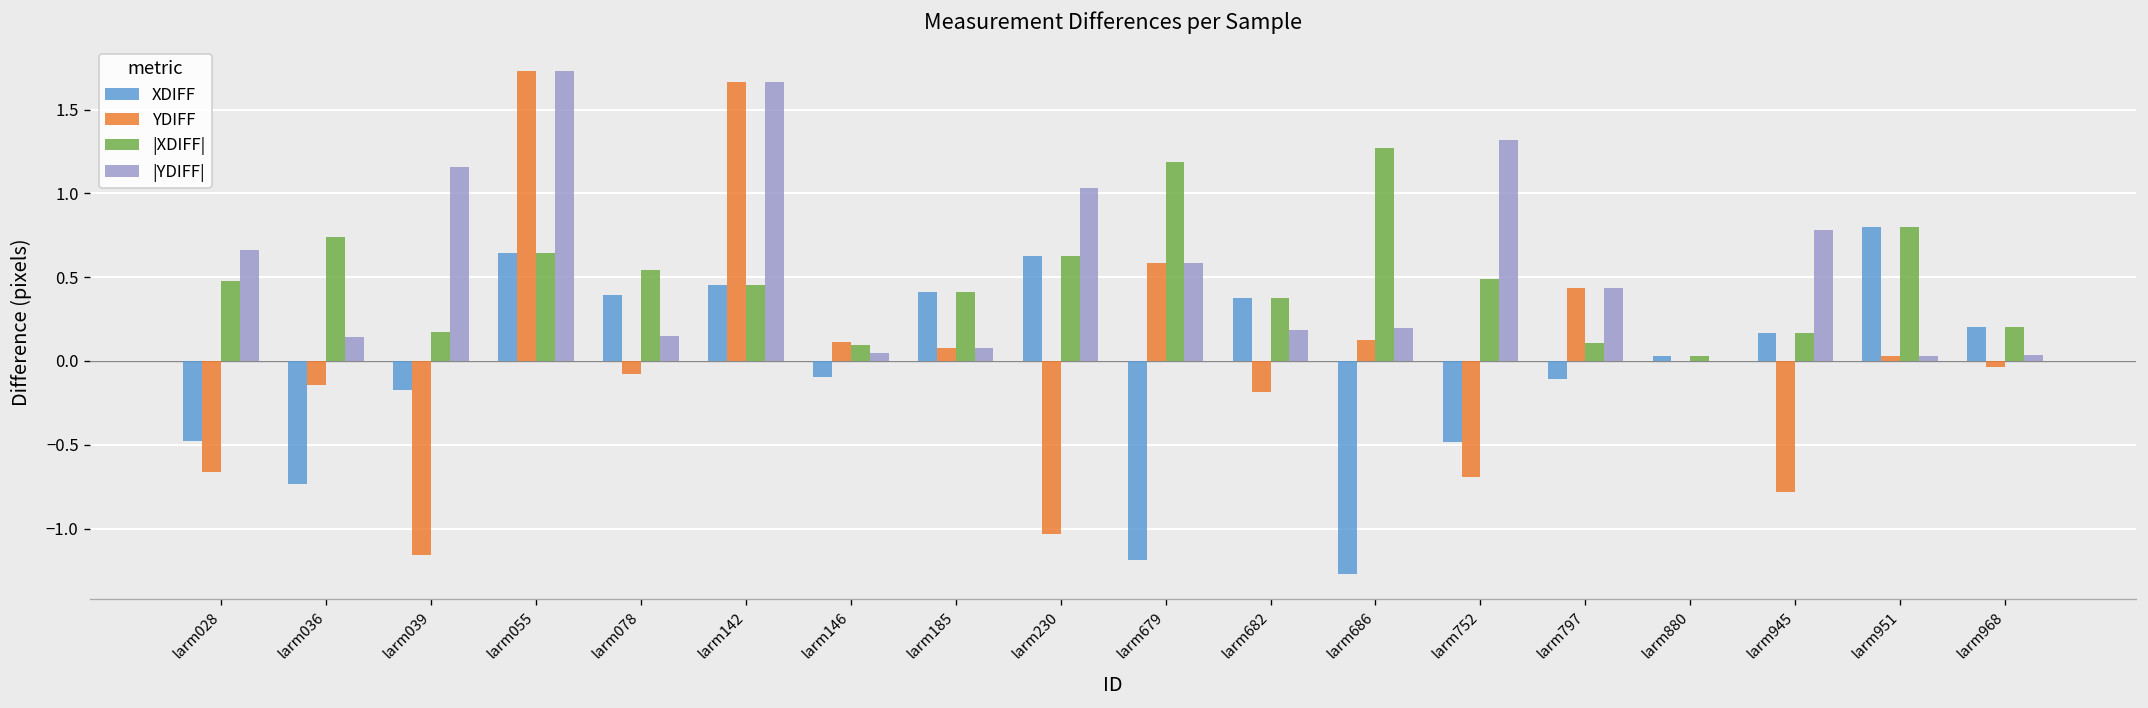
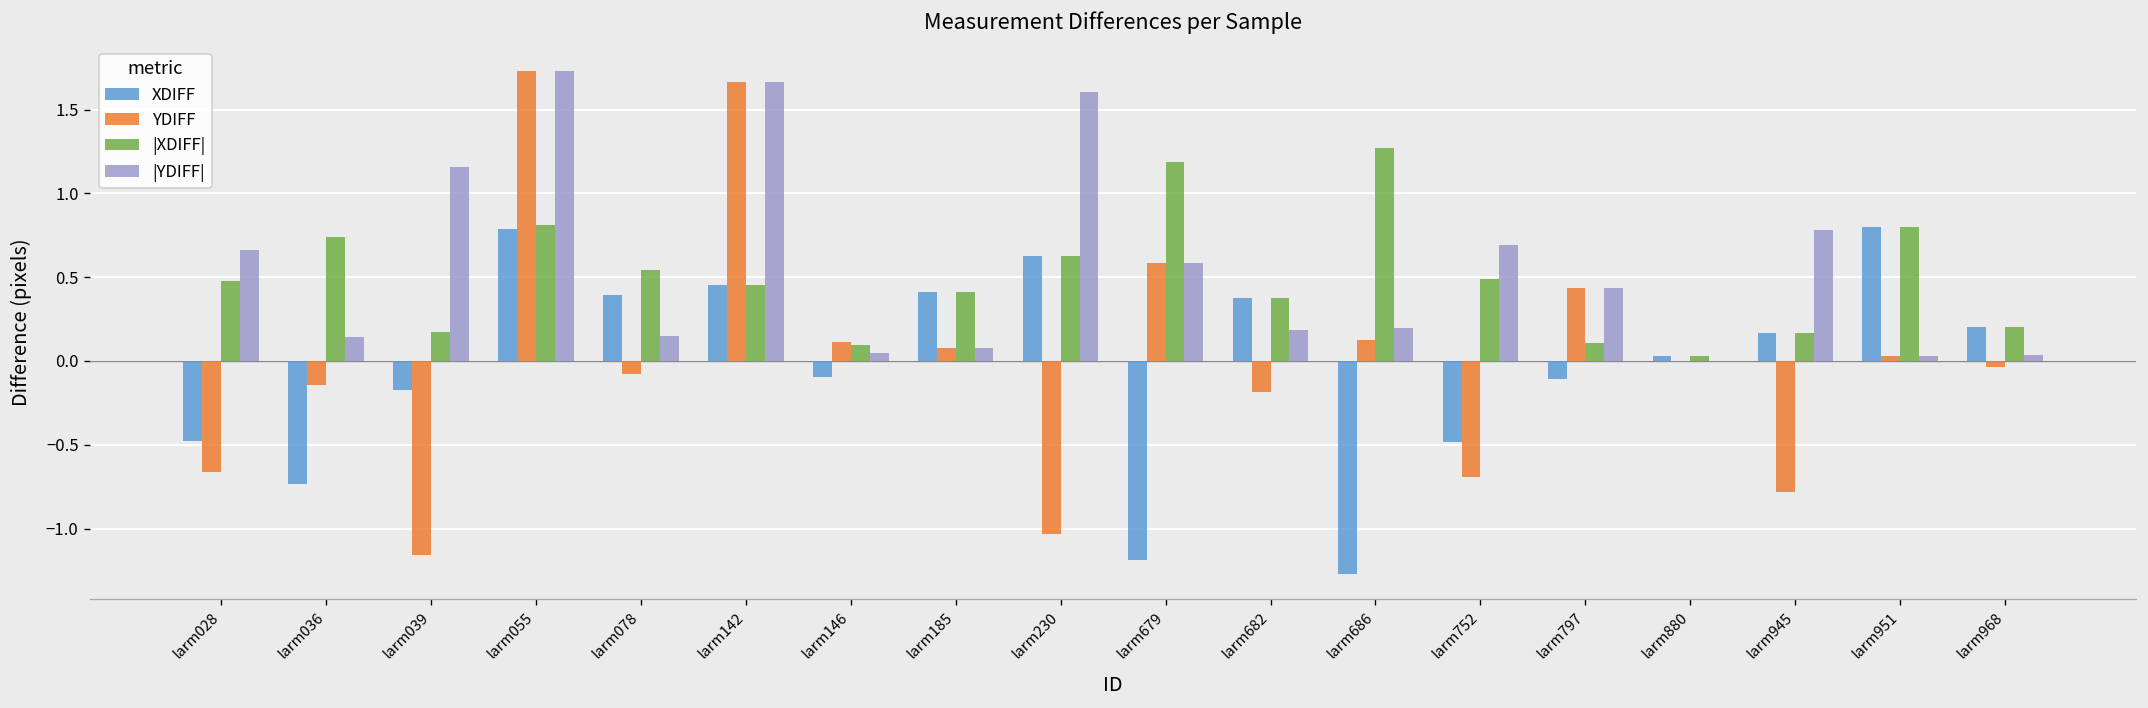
  {
    "XDIFF": {
      "larm028": -0.48,
      "larm036": -0.74,
      "larm039": -0.17,
-     "larm055": 0.64,
+     "larm055": 0.79,
      "larm078": 0.40,
      "larm142": 0.45,
      "larm146": -0.10,
      "larm185": 0.41,
      "larm230": 0.63,
      "larm679": -1.19,
      "larm682": 0.37,
      "larm686": -1.27,
      "larm752": -0.49,
      "larm797": -0.11,
      "larm880": 0.03,
      "larm945": 0.17,
      "larm951": 0.80,
      "larm968": 0.20
    },
    "YDIFF": {
      "larm028": -0.66,
      "larm036": -0.14,
      "larm039": -1.16,
      "larm055": 1.73,
      "larm078": -0.08,
      "larm142": 1.67,
      "larm146": 0.11,
      "larm185": 0.08,
      "larm230": -1.03,
      "larm679": 0.58,
      "larm682": -0.19,
      "larm686": 0.12,
      "larm752": -0.69,
      "larm797": 0.43,
      "larm945": -0.78,
      "larm951": 0.03,
      "larm968": -0.03
    },
    "|XDIFF|": {
      "larm028": 0.48,
      "larm036": 0.74,
      "larm039": 0.17,
-     "larm055": 0.64,
+     "larm055": 0.81,
      "larm078": 0.54,
      "larm142": 0.45,
      "larm146": 0.10,
      "larm185": 0.41,
      "larm230": 0.63,
      "larm679": 1.19,
      "larm682": 0.37,
      "larm686": 1.27,
      "larm752": 0.49,
      "larm797": 0.11,
      "larm880": 0.03,
      "larm945": 0.17,
      "larm951": 0.80,
      "larm968": 0.20
    },
    "|YDIFF|": {
      "larm028": 0.66,
      "larm036": 0.14,
      "larm039": 1.16,
      "larm055": 1.73,
      "larm078": 0.15,
      "larm142": 1.67,
      "larm146": 0.05,
      "larm185": 0.08,
-     "larm230": 1.03,
+     "larm230": 1.60,
      "larm679": 0.58,
      "larm682": 0.19,
      "larm686": 0.19,
-     "larm752": 1.32,
+     "larm752": 0.69,
      "larm797": 0.43,
      "larm945": 0.78,
      "larm951": 0.03,
      "larm968": 0.03
    }
  }
